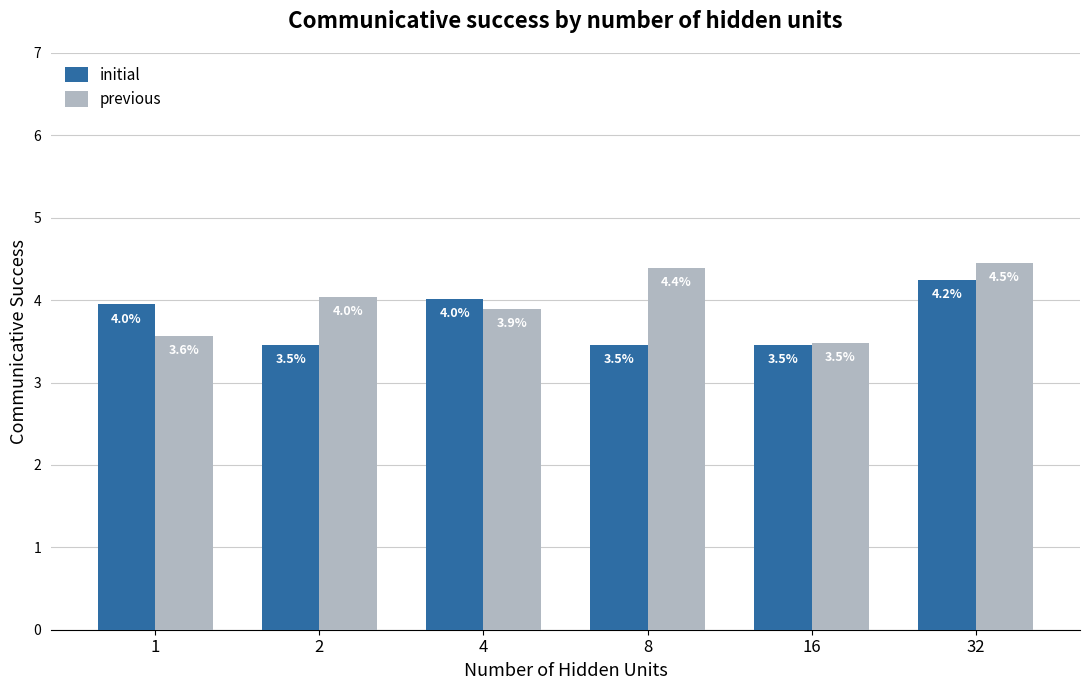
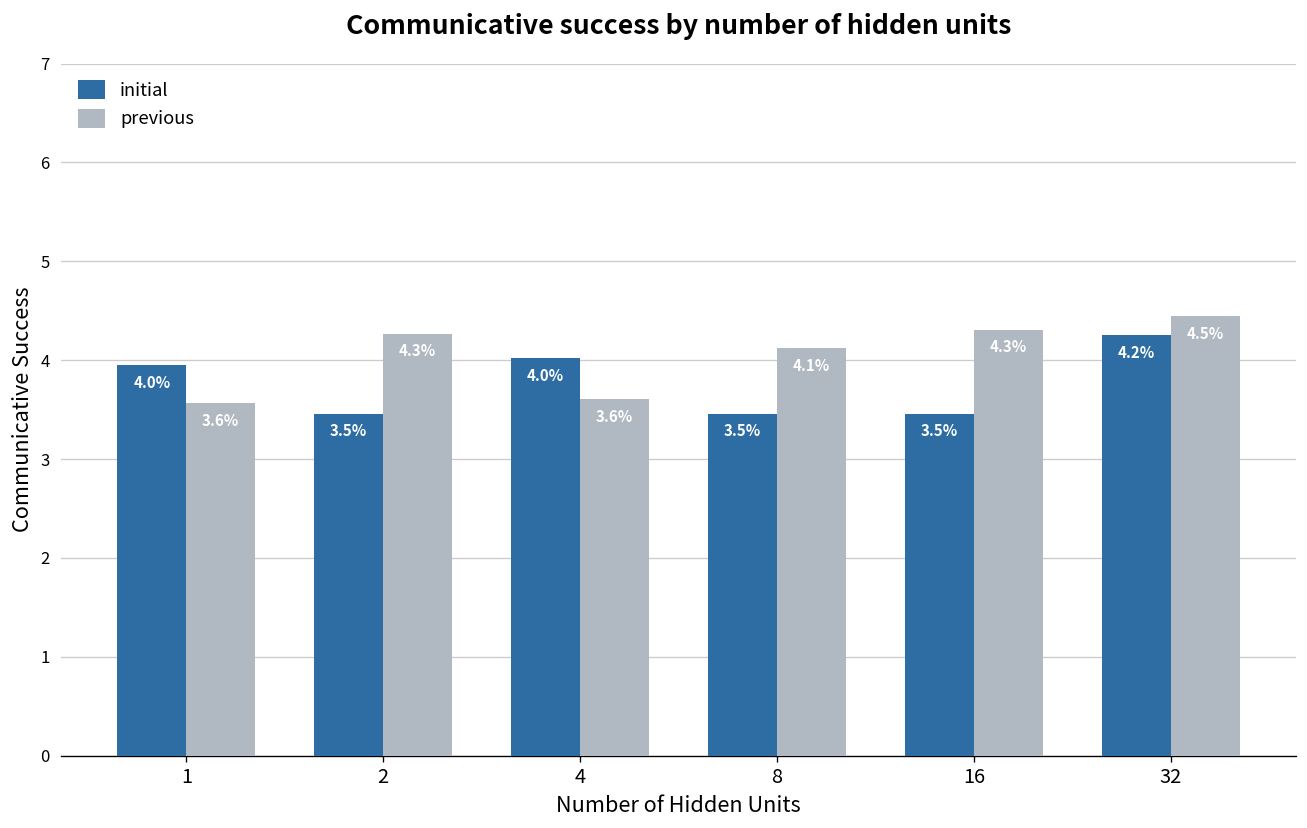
  {
    "initial": {
      "1": "4.0%",
      "2": "3.5%",
      "4": "4.0%",
      "8": "3.5%",
      "16": "3.5%",
      "32": "4.2%"
    },
    "previous": {
      "1": "3.6%",
-     "2": "4.0%",
-     "4": "3.9%",
-     "8": "4.4%",
-     "16": "3.5%",
+     "2": "4.3%",
+     "4": "3.6%",
+     "8": "4.1%",
+     "16": "4.3%",
      "32": "4.5%"
    }
  }
